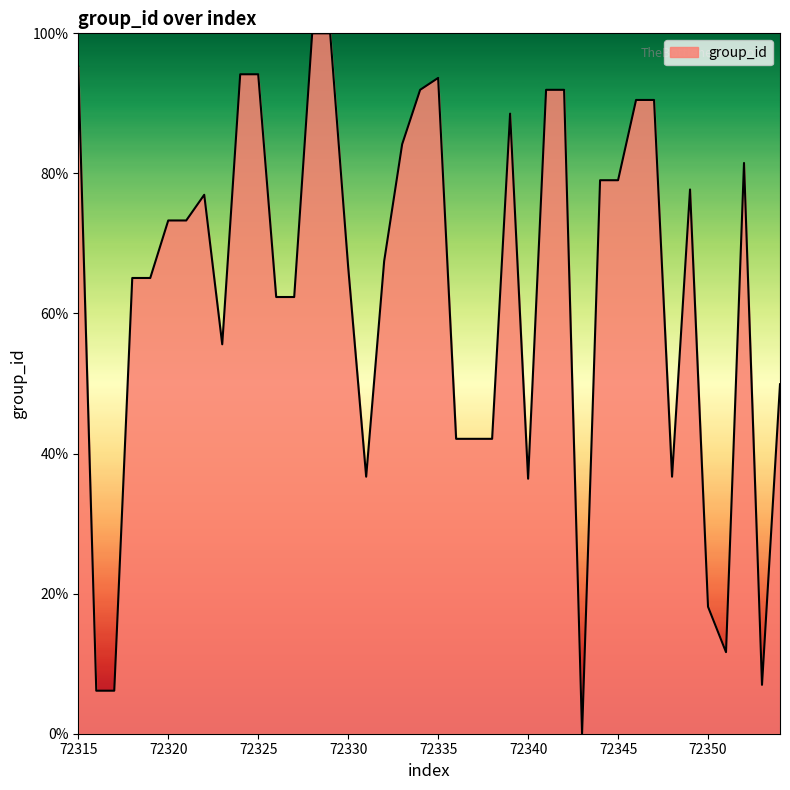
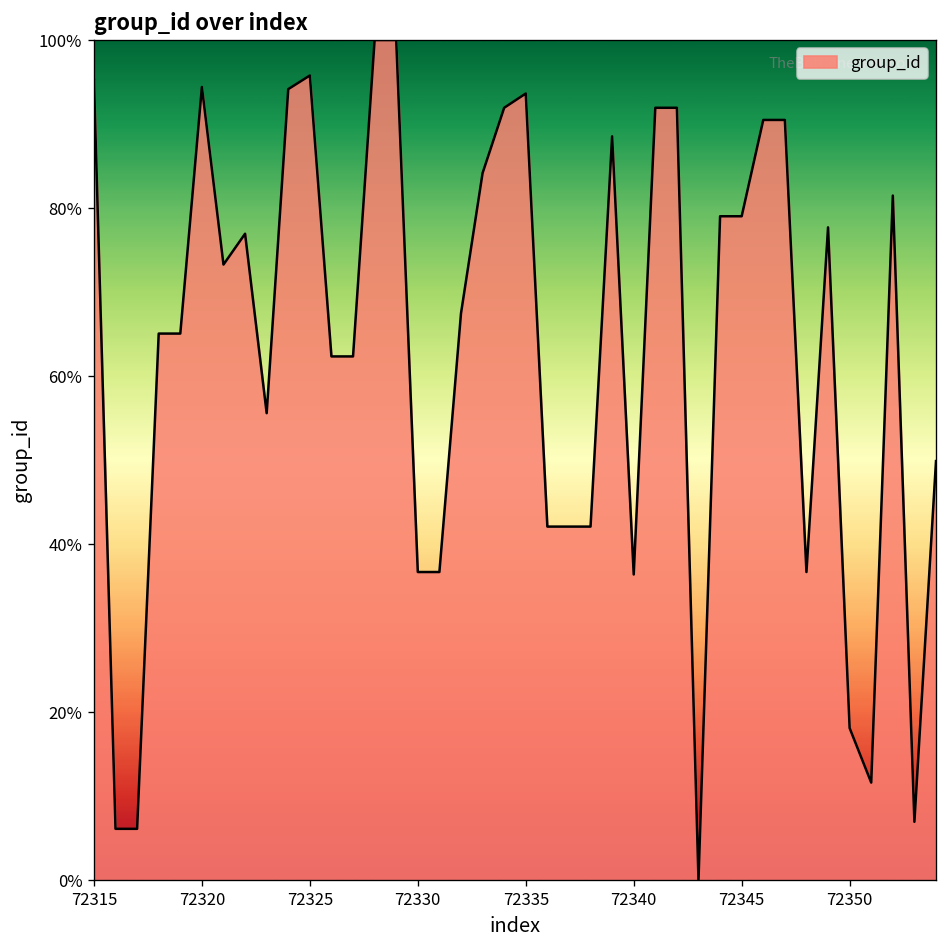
  {
    "72315": "95%",
-   "72320": "73%",
-   "72325": "94%",
-   "72330": "67%",
+   "72320": "94%",
+   "72325": "96%",
+   "72330": "37%",
    "72335": "94%",
    "72340": "36%",
    "72345": "79%",
    "72350": "18%"
  }
